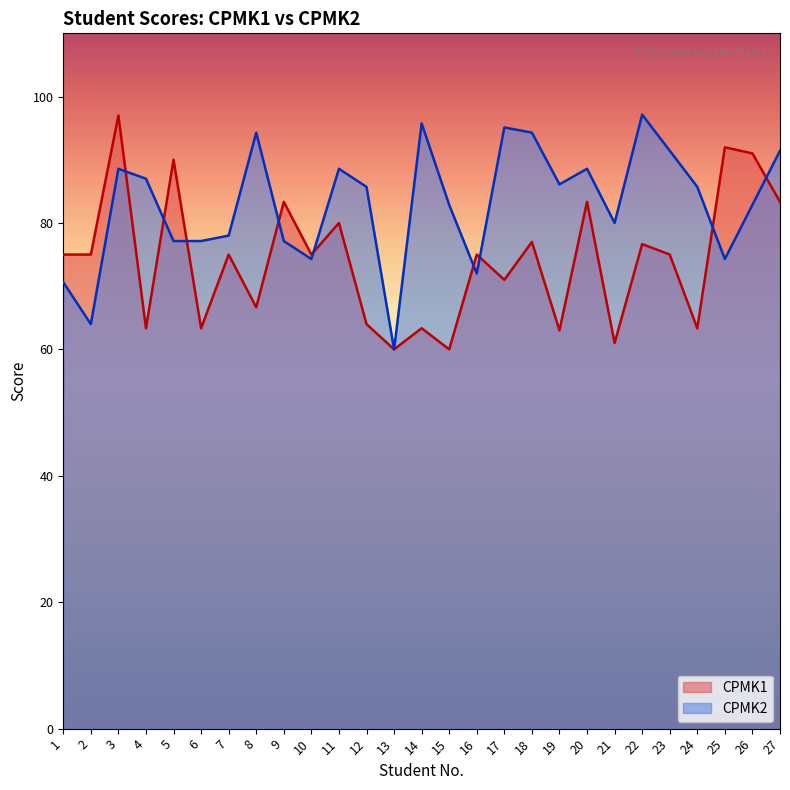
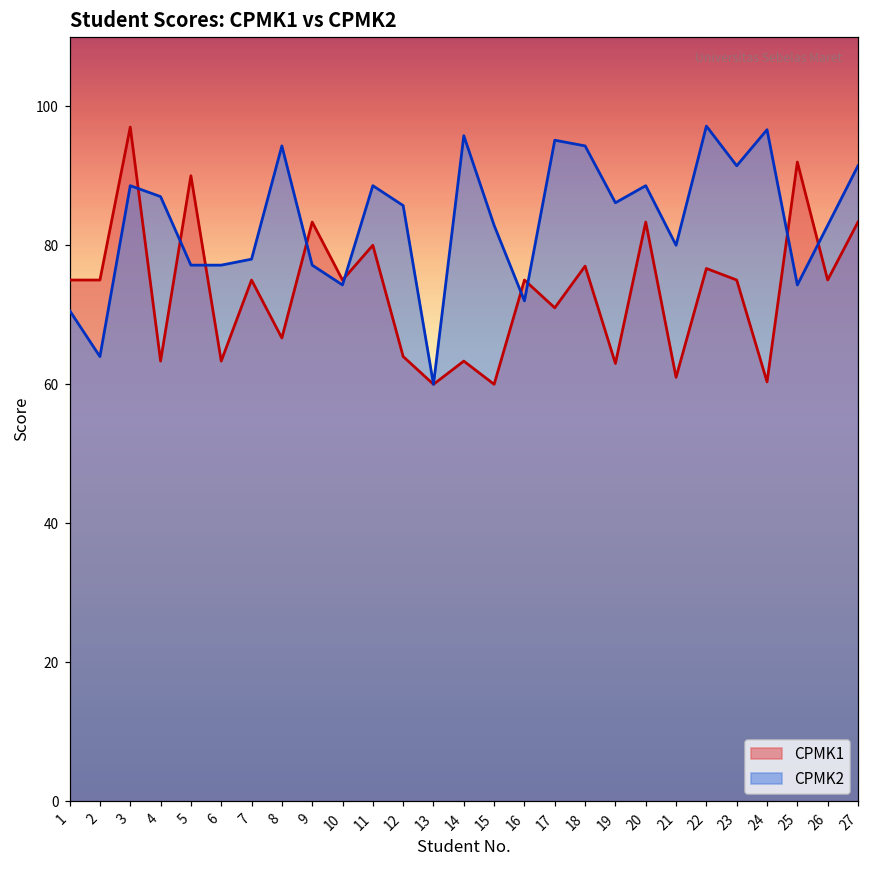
  {
    "CPMK1": {
      "1": 75,
      "2": 75,
      "3": 97,
      "4": 63,
      "5": 90,
      "6": 63,
      "7": 75,
      "8": 67,
      "9": 83,
      "10": 75,
      "11": 80,
      "12": 64,
      "14": 63,
      "15": 60,
      "16": 75,
      "17": 71,
      "18": 77,
      "19": 63,
      "20": 83,
      "21": 61,
      "22": 77,
      "23": 75,
-     "24": 63,
+     "24": 60,
      "25": 92,
-     "26": 91,
+     "26": 75,
      "27": 83
    },
    "CPMK2": {
      "1": 71,
      "2": 64,
      "3": 89,
      "4": 87,
      "5": 77,
      "6": 77,
      "7": 78,
      "8": 94,
      "9": 77,
      "10": 74,
      "11": 89,
      "12": 86,
      "14": 96,
      "15": 83,
      "16": 72,
      "17": 95,
      "18": 94,
      "19": 86,
      "20": 89,
      "21": 80,
      "22": 97,
      "23": 91,
-     "24": 86,
+     "24": 97,
      "25": 74,
      "26": 83,
      "27": 91
    }
  }
